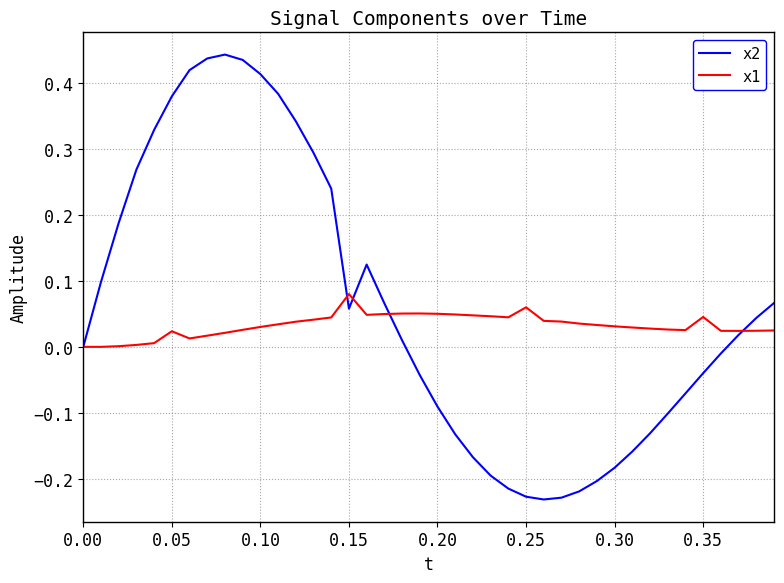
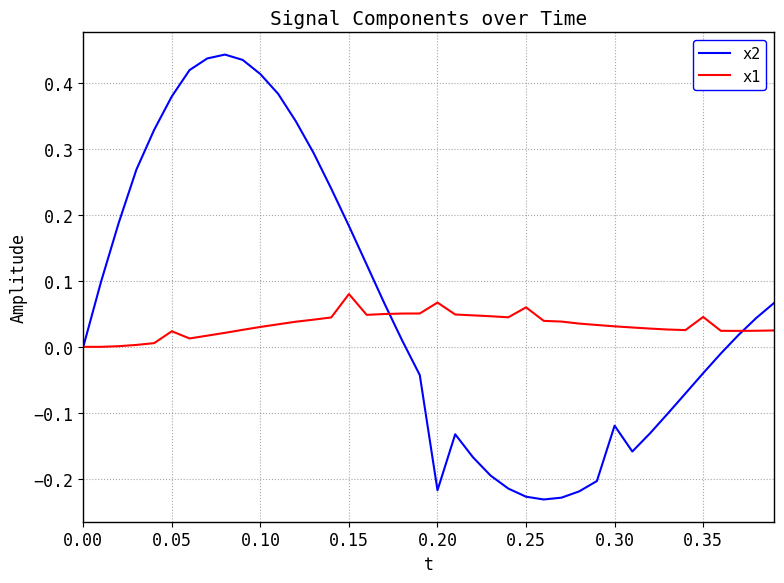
  {
    "x2": {
      "0.05": 0.38,
      "0.10": 0.41,
-     "0.15": 0.06,
-     "0.20": -0.09,
+     "0.15": 0.18,
+     "0.20": -0.22,
      "0.25": -0.23,
-     "0.30": -0.18,
+     "0.30": -0.12,
      "0.35": -0.04
    },
    "x1": {
      "0.05": 0.02,
      "0.10": 0.03,
      "0.15": 0.08,
-     "0.20": 0.05,
+     "0.20": 0.07,
      "0.25": 0.06,
      "0.30": 0.03,
      "0.35": 0.05
    }
  }
